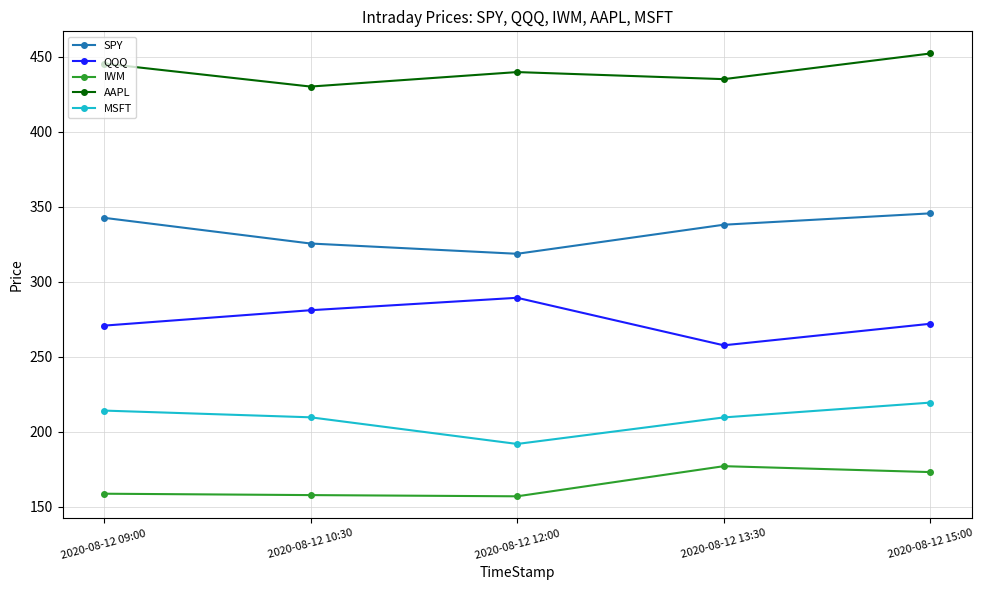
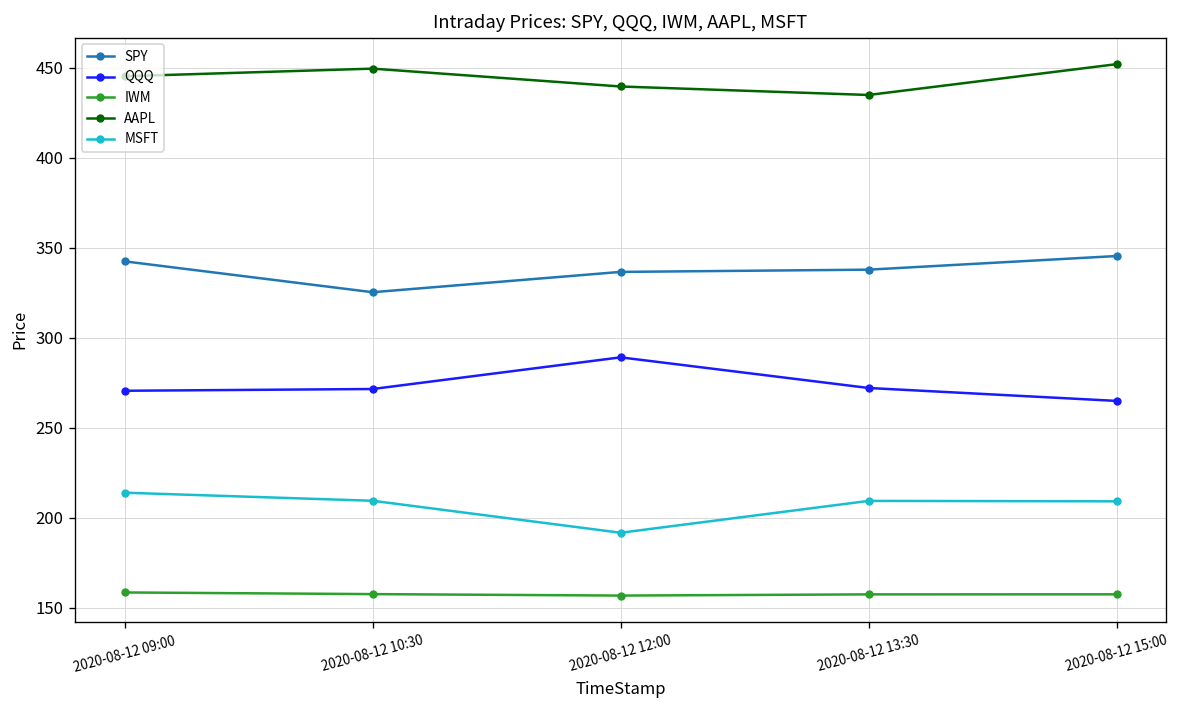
  {
    "SPY": {
      "2020-08-12 09:00": 343,
      "2020-08-12 10:30": 325,
-     "2020-08-12 12:00": 319,
+     "2020-08-12 12:00": 337,
      "2020-08-12 13:30": 338,
      "2020-08-12 15:00": 345
    },
    "QQQ": {
      "2020-08-12 09:00": 271,
-     "2020-08-12 10:30": 281,
+     "2020-08-12 10:30": 272,
      "2020-08-12 12:00": 289,
-     "2020-08-12 13:30": 257,
-     "2020-08-12 15:00": 272
+     "2020-08-12 13:30": 272,
+     "2020-08-12 15:00": 265
    },
    "IWM": {
      "2020-08-12 09:00": 159,
      "2020-08-12 10:30": 158,
      "2020-08-12 12:00": 157,
-     "2020-08-12 13:30": 177,
-     "2020-08-12 15:00": 173
+     "2020-08-12 13:30": 157,
+     "2020-08-12 15:00": 158
    },
    "AAPL": {
-     "2020-08-12 10:30": 430,
+     "2020-08-12 10:30": 450,
      "2020-08-12 12:00": 440,
      "2020-08-12 13:30": 435,
      "2020-08-12 15:00": 452
    },
    "MSFT": {
      "2020-08-12 09:00": 214,
      "2020-08-12 10:30": 209,
      "2020-08-12 12:00": 192,
      "2020-08-12 13:30": 209,
-     "2020-08-12 15:00": 219
+     "2020-08-12 15:00": 209
    }
  }
